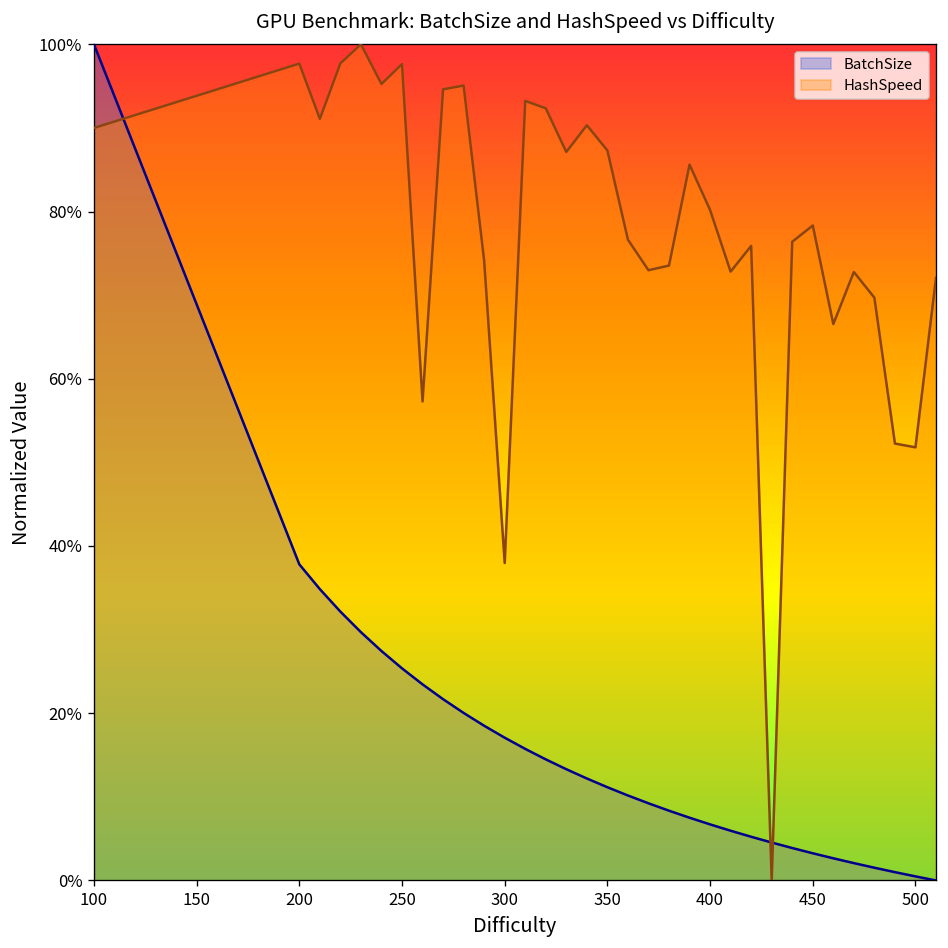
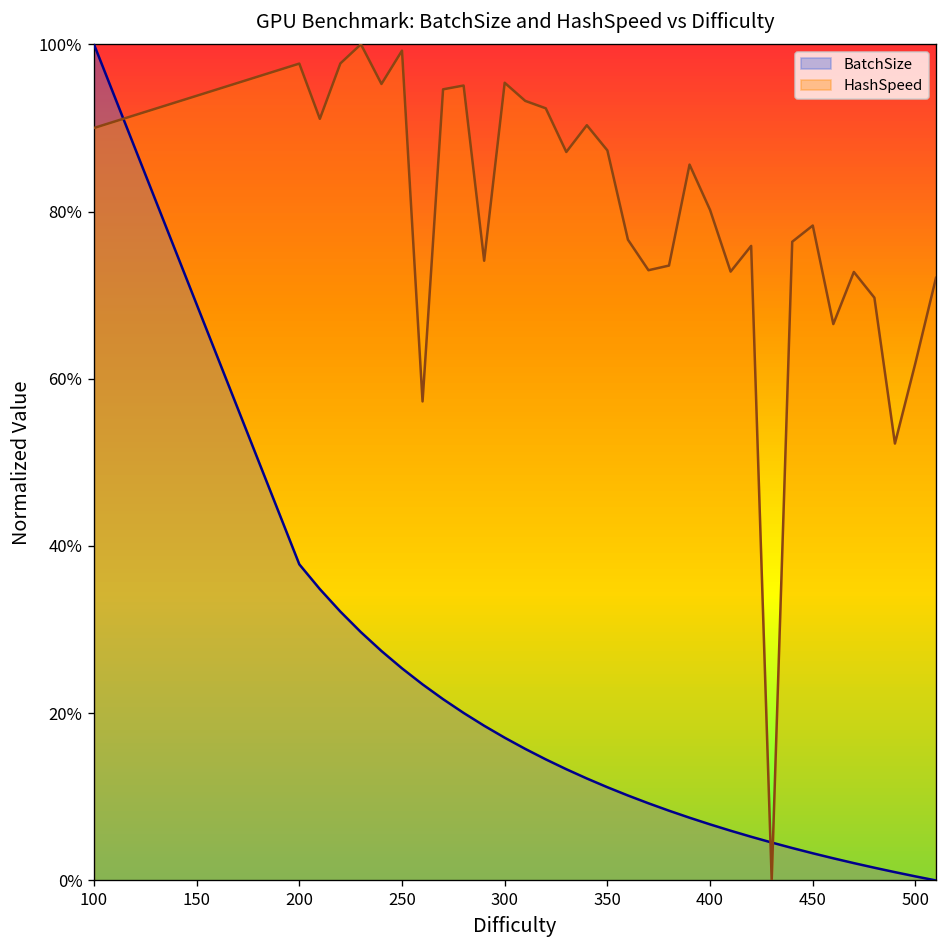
  {
    "BatchSize": {
      "100": "100%",
      "200": "38%",
      "250": "25%",
      "300": "17%",
      "350": "11%",
      "400": "7%",
      "450": "3%",
      "500": "0%"
    },
    "HashSpeed": {
      "100": "90%",
      "200": "98%",
-     "250": "98%",
-     "300": "38%",
+     "250": "99%",
+     "300": "95%",
      "350": "87%",
      "400": "80%",
      "450": "78%",
-     "500": "52%"
+     "500": "62%"
    }
  }
